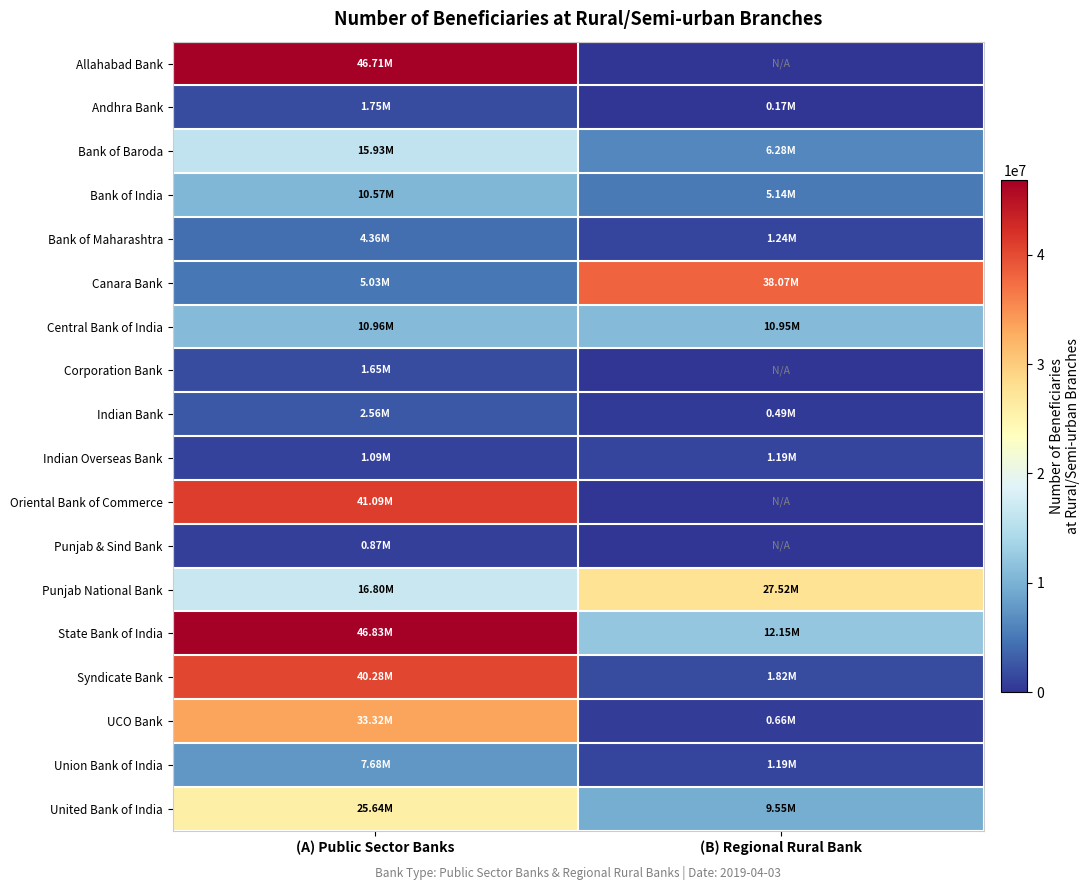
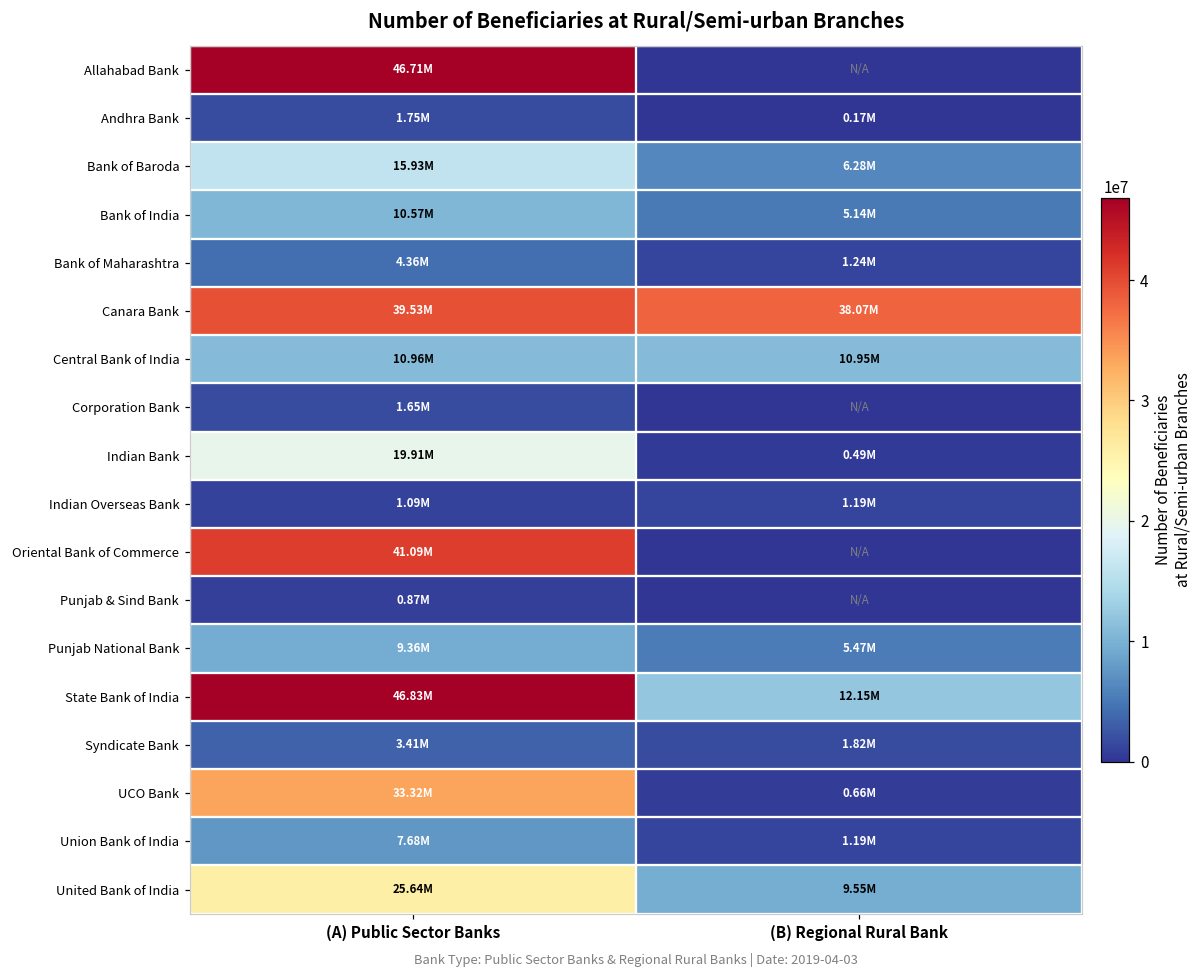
  {
    "Allahabad Bank": {
      "(A) Public Sector Banks": "46.71M"
    },
    "Andhra Bank": {
      "(A) Public Sector Banks": "1.75M",
      "(B) Regional Rural Bank": "0.17M"
    },
    "Bank of Baroda": {
      "(A) Public Sector Banks": "15.93M",
      "(B) Regional Rural Bank": "6.28M"
    },
    "Bank of India": {
      "(A) Public Sector Banks": "10.57M",
      "(B) Regional Rural Bank": "5.14M"
    },
    "Bank of Maharashtra": {
      "(A) Public Sector Banks": "4.36M",
      "(B) Regional Rural Bank": "1.24M"
    },
    "Canara Bank": {
-     "(A) Public Sector Banks": "5.03M",
+     "(A) Public Sector Banks": "39.53M",
      "(B) Regional Rural Bank": "38.07M"
    },
    "Central Bank of India": {
      "(A) Public Sector Banks": "10.96M",
      "(B) Regional Rural Bank": "10.95M"
    },
    "Corporation Bank": {
      "(A) Public Sector Banks": "1.65M"
    },
    "Indian Bank": {
-     "(A) Public Sector Banks": "2.56M",
+     "(A) Public Sector Banks": "19.91M",
      "(B) Regional Rural Bank": "0.49M"
    },
    "Indian Overseas Bank": {
      "(A) Public Sector Banks": "1.09M",
      "(B) Regional Rural Bank": "1.19M"
    },
    "Oriental Bank of Commerce": {
      "(A) Public Sector Banks": "41.09M"
    },
    "Punjab & Sind Bank": {
      "(A) Public Sector Banks": "0.87M"
    },
    "Punjab National Bank": {
-     "(A) Public Sector Banks": "16.80M",
-     "(B) Regional Rural Bank": "27.52M"
+     "(A) Public Sector Banks": "9.36M",
+     "(B) Regional Rural Bank": "5.47M"
    },
    "State Bank of India": {
      "(A) Public Sector Banks": "46.83M",
      "(B) Regional Rural Bank": "12.15M"
    },
    "Syndicate Bank": {
-     "(A) Public Sector Banks": "40.28M",
+     "(A) Public Sector Banks": "3.41M",
      "(B) Regional Rural Bank": "1.82M"
    },
    "UCO Bank": {
      "(A) Public Sector Banks": "33.32M",
      "(B) Regional Rural Bank": "0.66M"
    },
    "Union Bank of India": {
      "(A) Public Sector Banks": "7.68M",
      "(B) Regional Rural Bank": "1.19M"
    },
    "United Bank of India": {
      "(A) Public Sector Banks": "25.64M",
      "(B) Regional Rural Bank": "9.55M"
    }
  }
